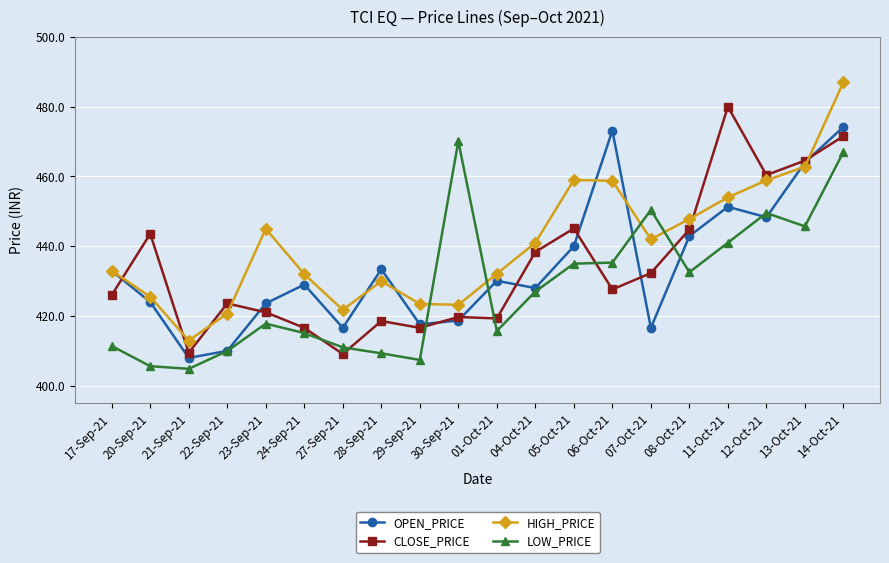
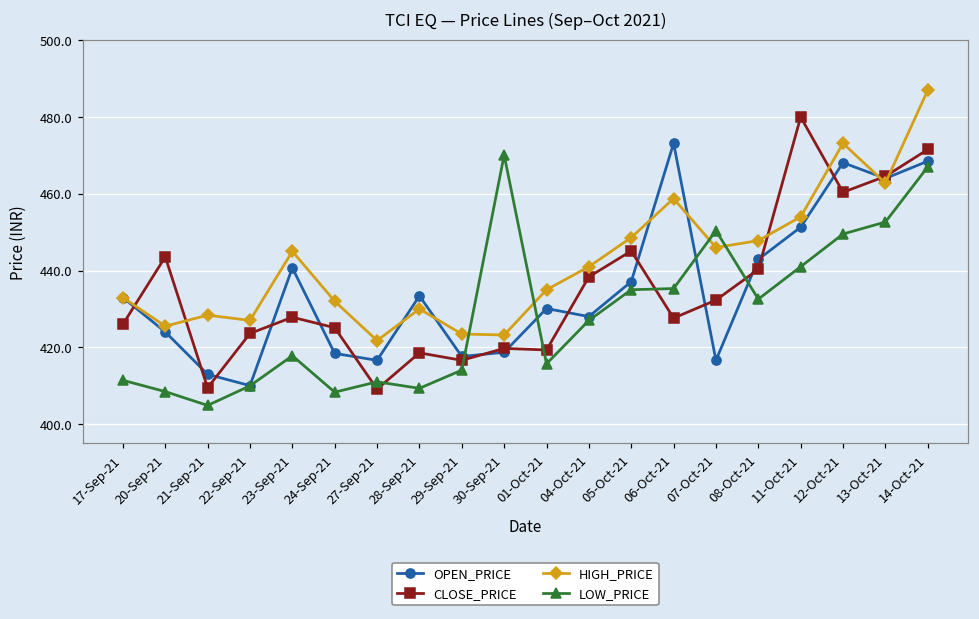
  {
    "OPEN_PRICE": {
      "20-Sep-21": 424,
-     "21-Sep-21": 408,
-     "23-Sep-21": 424,
-     "24-Sep-21": 429,
+     "21-Sep-21": 413,
+     "23-Sep-21": 441,
+     "24-Sep-21": 418,
      "27-Sep-21": 417,
      "28-Sep-21": 433,
      "29-Sep-21": 418,
      "30-Sep-21": 419,
      "01-Oct-21": 430,
      "04-Oct-21": 428,
-     "05-Oct-21": 440,
+     "05-Oct-21": 437,
      "06-Oct-21": 473,
      "07-Oct-21": 417,
      "08-Oct-21": 443,
      "11-Oct-21": 451,
-     "12-Oct-21": 448,
-     "14-Oct-21": 474
+     "12-Oct-21": 468,
+     "14-Oct-21": 469
    },
    "CLOSE_PRICE": {
      "17-Sep-21": 426,
      "20-Sep-21": 444,
      "21-Sep-21": 409,
      "22-Sep-21": 424,
-     "23-Sep-21": 421,
-     "24-Sep-21": 417,
+     "23-Sep-21": 428,
+     "24-Sep-21": 425,
      "27-Sep-21": 409,
      "28-Sep-21": 419,
      "29-Sep-21": 417,
      "30-Sep-21": 420,
      "01-Oct-21": 419,
      "04-Oct-21": 438,
      "05-Oct-21": 445,
      "06-Oct-21": 428,
      "07-Oct-21": 432,
-     "08-Oct-21": 445,
+     "08-Oct-21": 440,
      "11-Oct-21": 480,
      "12-Oct-21": 460,
      "14-Oct-21": 472
    },
    "HIGH_PRICE": {
      "20-Sep-21": 426,
-     "21-Sep-21": 413,
-     "22-Sep-21": 421,
+     "21-Sep-21": 428,
+     "22-Sep-21": 427,
      "23-Sep-21": 445,
      "24-Sep-21": 432,
      "27-Sep-21": 422,
      "28-Sep-21": 430,
      "29-Sep-21": 423,
      "30-Sep-21": 423,
-     "01-Oct-21": 432,
+     "01-Oct-21": 435,
      "04-Oct-21": 441,
-     "05-Oct-21": 459,
+     "05-Oct-21": 449,
      "06-Oct-21": 459,
-     "07-Oct-21": 442,
+     "07-Oct-21": 446,
      "08-Oct-21": 448,
      "11-Oct-21": 454,
-     "12-Oct-21": 459,
+     "12-Oct-21": 473,
      "13-Oct-21": 463,
      "14-Oct-21": 487
    },
    "LOW_PRICE": {
      "17-Sep-21": 411,
-     "20-Sep-21": 406,
+     "20-Sep-21": 408,
      "21-Sep-21": 405,
      "23-Sep-21": 418,
-     "24-Sep-21": 415,
+     "24-Sep-21": 408,
      "27-Sep-21": 411,
      "28-Sep-21": 409,
-     "29-Sep-21": 407,
+     "29-Sep-21": 414,
      "30-Sep-21": 470,
      "01-Oct-21": 416,
      "04-Oct-21": 427,
      "05-Oct-21": 435,
      "06-Oct-21": 435,
      "07-Oct-21": 450,
      "08-Oct-21": 433,
      "11-Oct-21": 441,
      "12-Oct-21": 450,
-     "13-Oct-21": 446,
+     "13-Oct-21": 453,
      "14-Oct-21": 467
    }
  }
